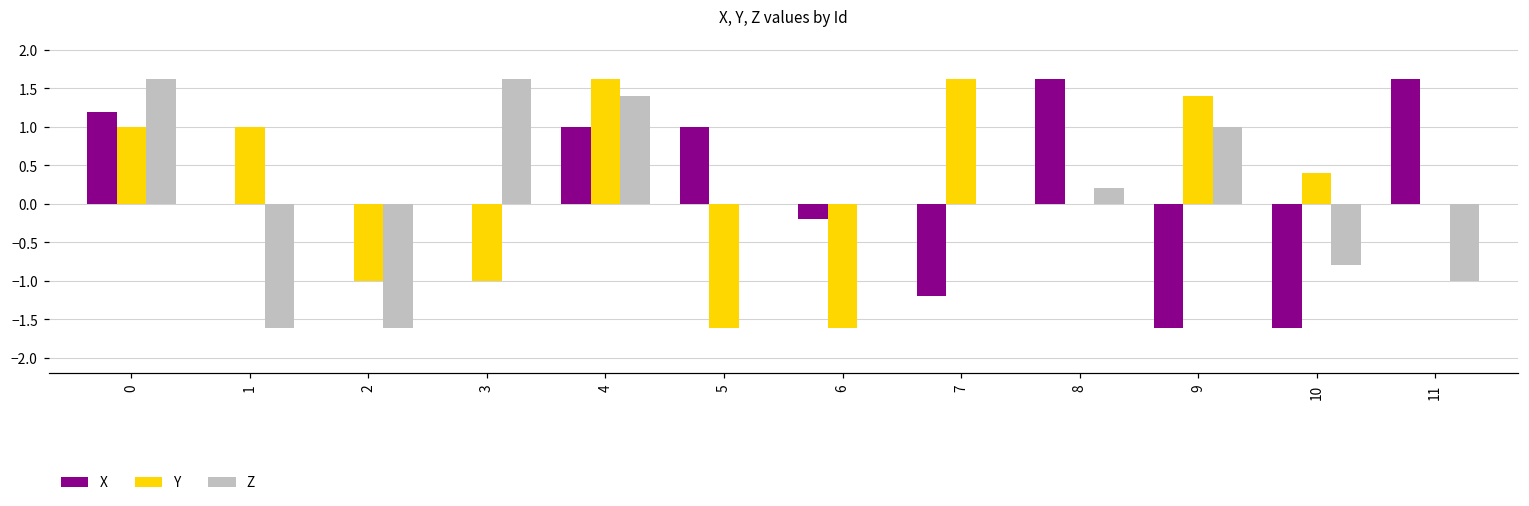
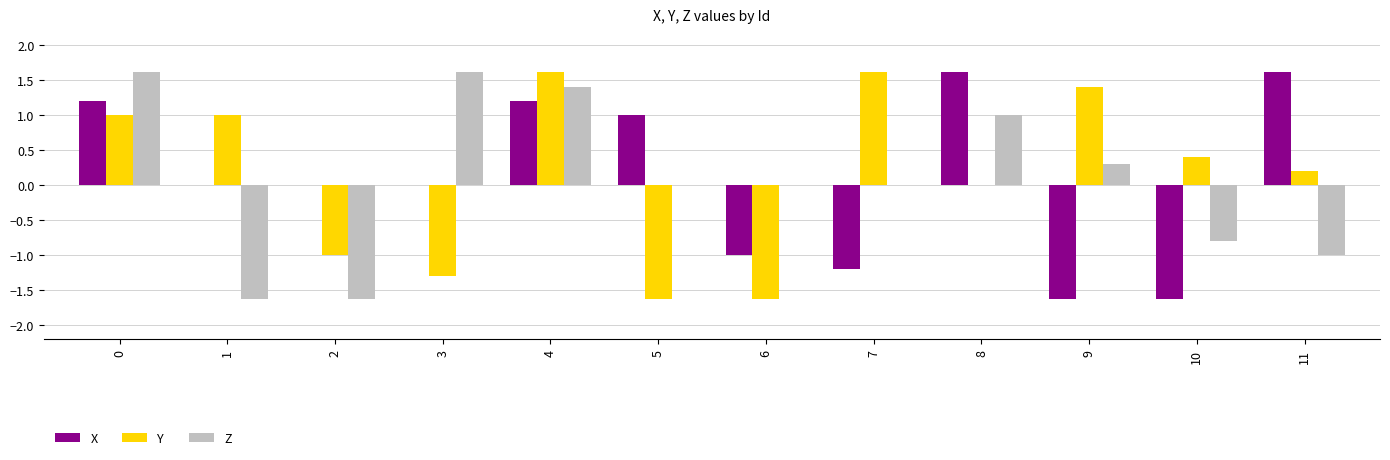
  {
    "X": {
      "0": 1.2,
      "1": 0.0,
      "2": 0.0,
      "3": 0.0,
-     "4": 1.0,
+     "4": 1.2,
      "5": 1.0,
-     "6": -0.2,
+     "6": -1.0,
      "7": -1.2,
      "8": 1.6,
      "9": -1.6,
      "10": -1.6,
      "11": 1.6
    },
    "Y": {
      "0": 1.0,
      "1": 1.0,
      "2": -1.0,
-     "3": -1.0,
+     "3": -1.3,
      "4": 1.6,
      "5": -1.6,
      "6": -1.6,
      "7": 1.6,
      "8": 0.0,
      "9": 1.4,
      "10": 0.4,
-     "11": 0.0
+     "11": 0.2
    },
    "Z": {
      "0": 1.6,
      "1": -1.6,
      "2": -1.6,
      "3": 1.6,
      "4": 1.4,
      "5": 0.0,
      "6": 0.0,
      "7": 0.0,
-     "8": 0.2,
-     "9": 1.0,
+     "8": 1.0,
+     "9": 0.3,
      "10": -0.8,
      "11": -1.0
    }
  }
